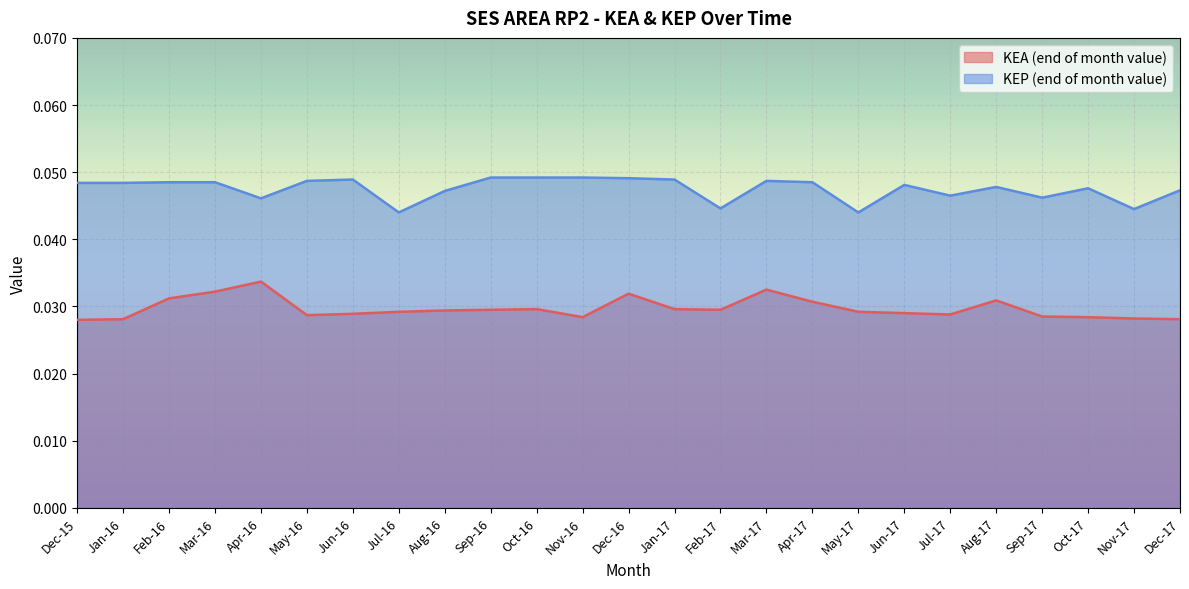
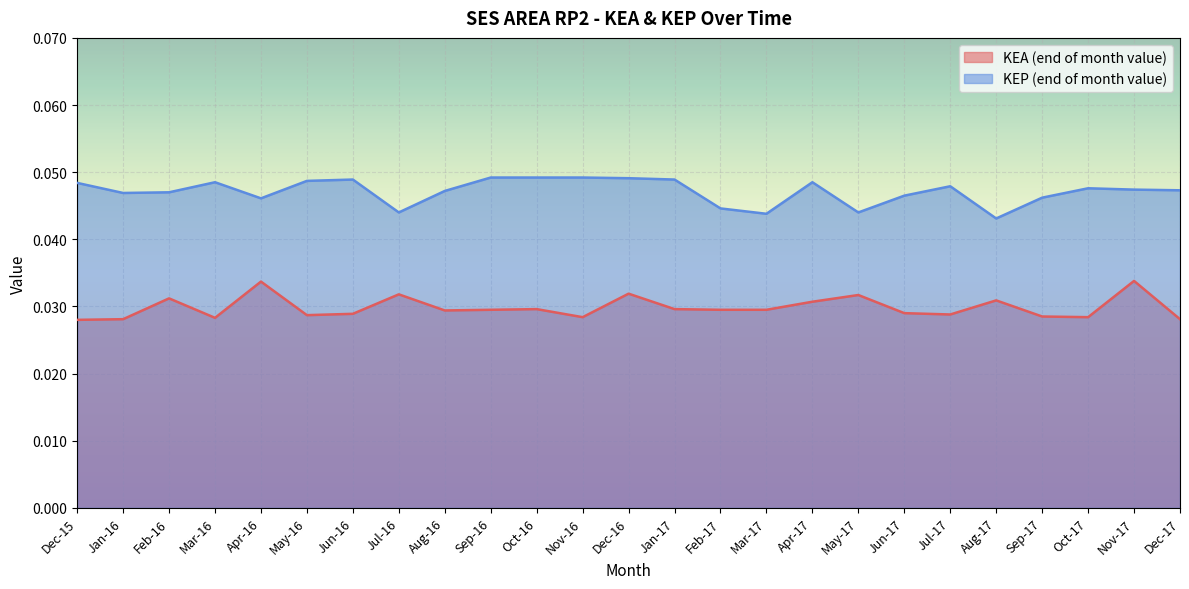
  {
    "KEA (end of month value)": {
      "Dec-15": 0.028,
      "Jan-16": 0.028,
      "Feb-16": 0.031,
-     "Mar-16": 0.032,
+     "Mar-16": 0.028,
      "Apr-16": 0.034,
      "May-16": 0.029,
      "Jun-16": 0.029,
-     "Jul-16": 0.029,
+     "Jul-16": 0.032,
      "Aug-16": 0.029,
      "Sep-16": 0.030,
      "Oct-16": 0.030,
      "Nov-16": 0.028,
      "Dec-16": 0.032,
      "Jan-17": 0.030,
      "Feb-17": 0.030,
-     "Mar-17": 0.033,
+     "Mar-17": 0.030,
      "Apr-17": 0.031,
-     "May-17": 0.029,
+     "May-17": 0.032,
      "Jun-17": 0.029,
      "Jul-17": 0.029,
      "Aug-17": 0.031,
      "Sep-17": 0.029,
      "Oct-17": 0.028,
-     "Nov-17": 0.028,
+     "Nov-17": 0.034,
      "Dec-17": 0.028
    },
    "KEP (end of month value)": {
      "Dec-15": 0.048,
-     "Jan-16": 0.048,
-     "Feb-16": 0.049,
+     "Jan-16": 0.047,
+     "Feb-16": 0.047,
      "Mar-16": 0.049,
      "Apr-16": 0.046,
      "May-16": 0.049,
      "Jun-16": 0.049,
      "Jul-16": 0.044,
      "Aug-16": 0.047,
      "Sep-16": 0.049,
      "Oct-16": 0.049,
      "Nov-16": 0.049,
      "Dec-16": 0.049,
      "Jan-17": 0.049,
      "Feb-17": 0.045,
-     "Mar-17": 0.049,
+     "Mar-17": 0.044,
      "Apr-17": 0.049,
      "May-17": 0.044,
-     "Jun-17": 0.048,
-     "Jul-17": 0.047,
-     "Aug-17": 0.048,
+     "Jun-17": 0.047,
+     "Jul-17": 0.048,
+     "Aug-17": 0.043,
      "Sep-17": 0.046,
      "Oct-17": 0.048,
-     "Nov-17": 0.045,
+     "Nov-17": 0.047,
      "Dec-17": 0.047
    }
  }
